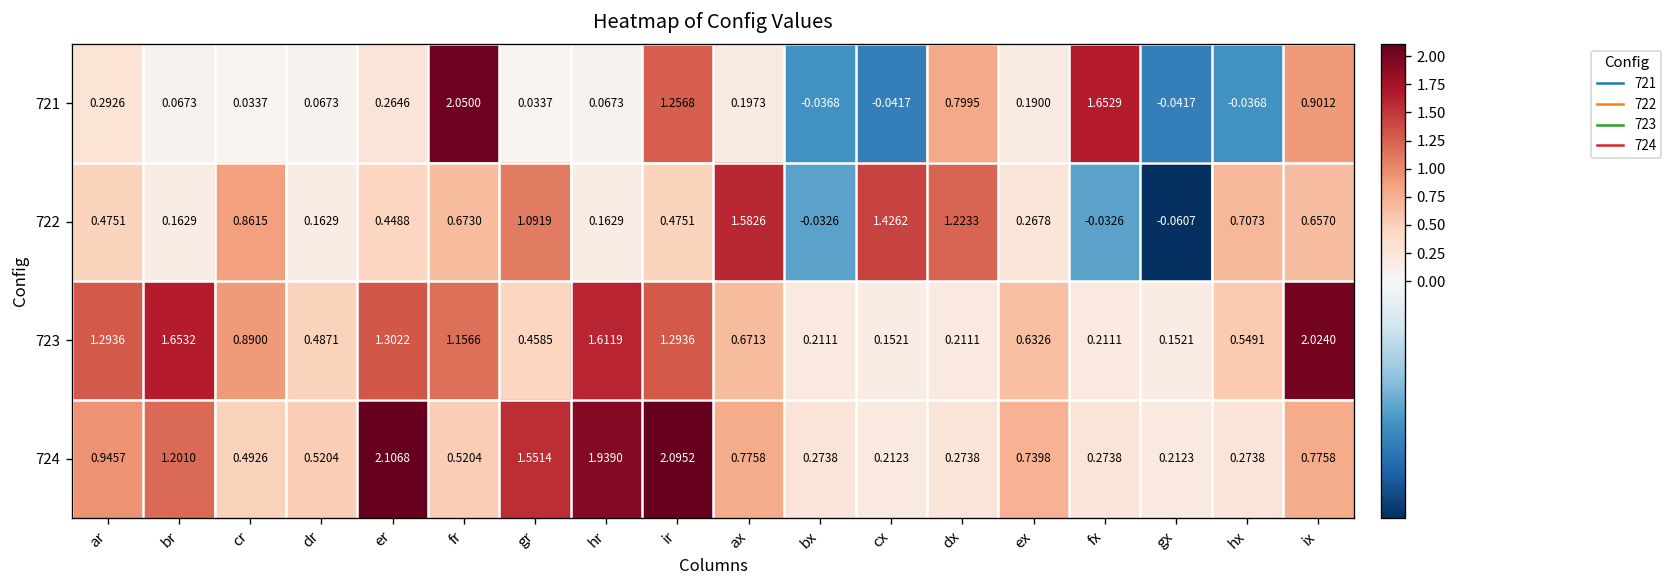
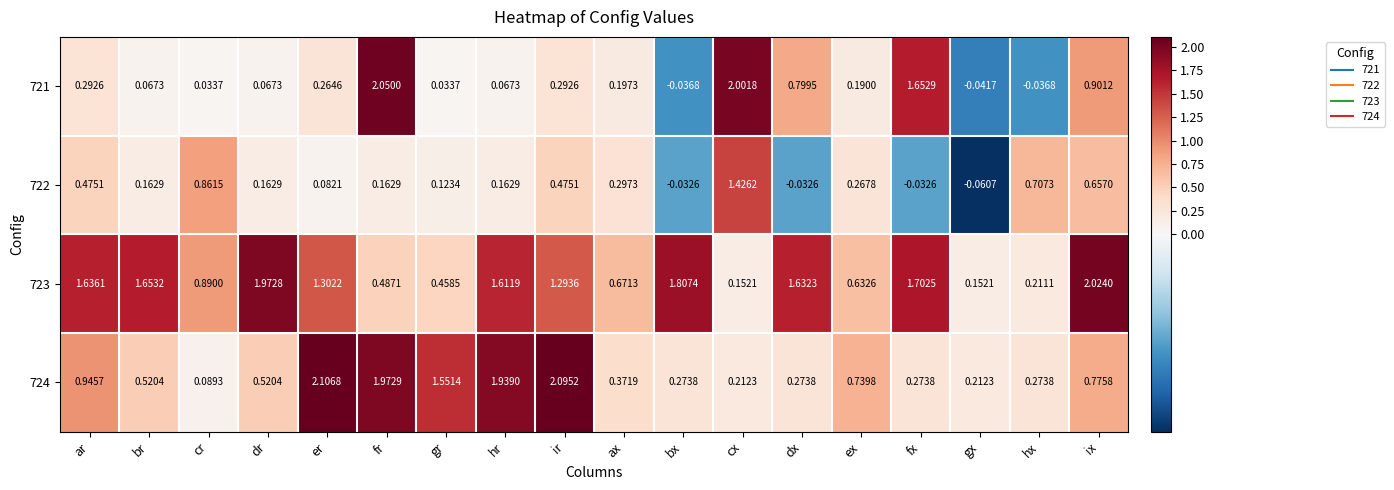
  {
    "721": {
      "ar": 0.2926,
      "br": 0.0673,
      "cr": 0.0337,
      "dr": 0.0673,
      "er": 0.2646,
      "fr": 2.0500,
      "gr": 0.0337,
      "hr": 0.0673,
-     "ir": 1.2568,
+     "ir": 0.2926,
      "ax": 0.1973,
      "bx": -0.0368,
-     "cx": -0.0417,
+     "cx": 2.0018,
      "dx": 0.7995,
      "ex": 0.1900,
      "fx": 1.6529,
      "gx": -0.0417,
      "hx": -0.0368,
      "ix": 0.9012
    },
    "722": {
      "ar": 0.4751,
      "br": 0.1629,
      "cr": 0.8615,
      "dr": 0.1629,
-     "er": 0.4488,
-     "fr": 0.6730,
-     "gr": 1.0919,
+     "er": 0.0821,
+     "fr": 0.1629,
+     "gr": 0.1234,
      "hr": 0.1629,
      "ir": 0.4751,
-     "ax": 1.5826,
+     "ax": 0.2973,
      "bx": -0.0326,
      "cx": 1.4262,
-     "dx": 1.2233,
+     "dx": -0.0326,
      "ex": 0.2678,
      "fx": -0.0326,
      "gx": -0.0607,
      "hx": 0.7073,
      "ix": 0.6570
    },
    "723": {
-     "ar": 1.2936,
+     "ar": 1.6361,
      "br": 1.6532,
      "cr": 0.8900,
-     "dr": 0.4871,
+     "dr": 1.9728,
      "er": 1.3022,
-     "fr": 1.1566,
+     "fr": 0.4871,
      "gr": 0.4585,
      "hr": 1.6119,
      "ir": 1.2936,
      "ax": 0.6713,
-     "bx": 0.2111,
+     "bx": 1.8074,
      "cx": 0.1521,
-     "dx": 0.2111,
+     "dx": 1.6323,
      "ex": 0.6326,
-     "fx": 0.2111,
+     "fx": 1.7025,
      "gx": 0.1521,
-     "hx": 0.5491,
+     "hx": 0.2111,
      "ix": 2.0240
    },
    "724": {
      "ar": 0.9457,
-     "br": 1.2010,
-     "cr": 0.4926,
+     "br": 0.5204,
+     "cr": 0.0893,
      "dr": 0.5204,
      "er": 2.1068,
-     "fr": 0.5204,
+     "fr": 1.9729,
      "gr": 1.5514,
      "hr": 1.9390,
      "ir": 2.0952,
-     "ax": 0.7758,
+     "ax": 0.3719,
      "bx": 0.2738,
      "cx": 0.2123,
      "dx": 0.2738,
      "ex": 0.7398,
      "fx": 0.2738,
      "gx": 0.2123,
      "hx": 0.2738,
      "ix": 0.7758
    }
  }
